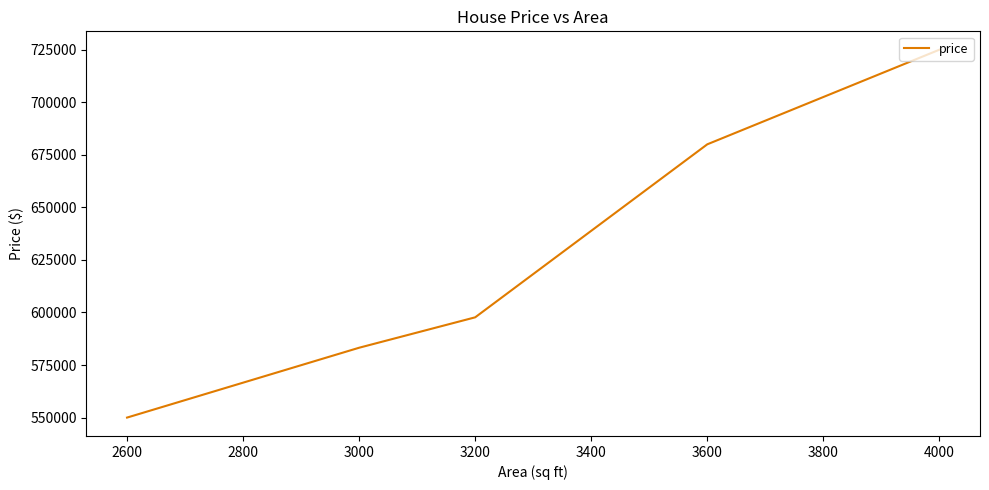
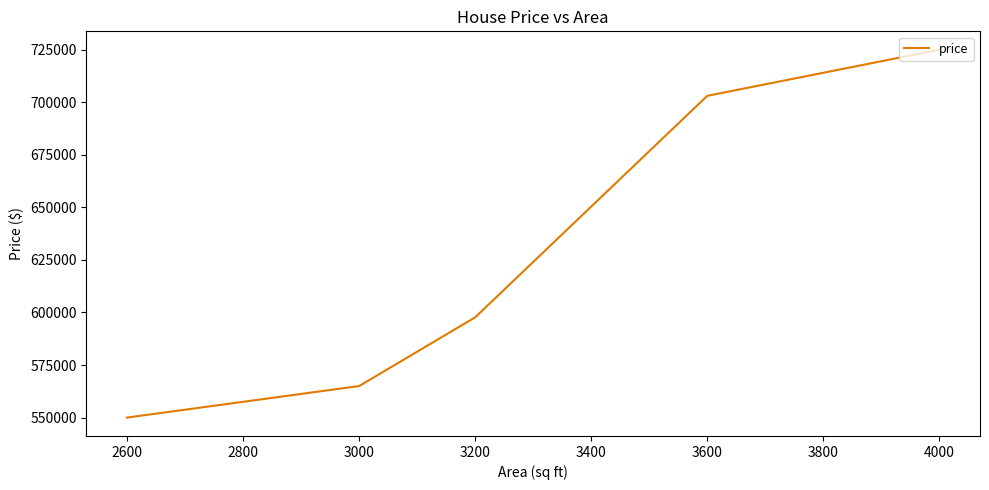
  {
    "2600": 550000,
-   "3000": 583000,
+   "3000": 565000,
    "3200": 598000,
-   "3600": 680000
+   "3600": 703000
  }
